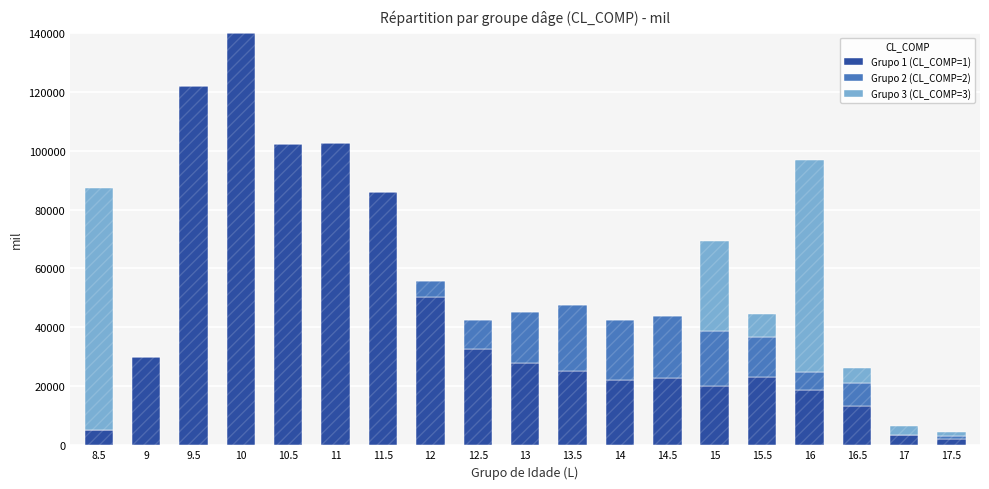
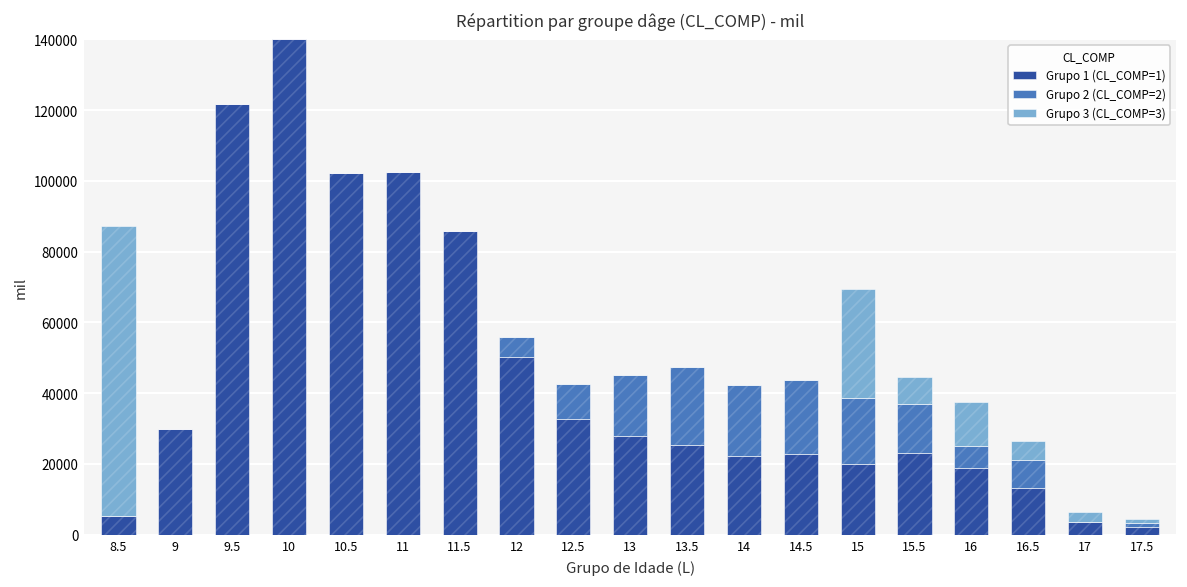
  {
    "Grupo 3 (CL_COMP=3)": {
      "8.5": 82000,
      "9": 0,
      "9.5": 0,
      "10": 0,
      "10.5": 0,
      "11": 0,
      "11.5": 0,
      "12": 0,
      "12.5": 0,
      "13": 0,
      "13.5": 0,
      "14": 0,
      "14.5": 0,
      "15": 31000,
      "15.5": 8000,
-     "16": 72000,
+     "16": 12000,
      "16.5": 5000,
      "17": 3000,
      "17.5": 1000
    }
  }
